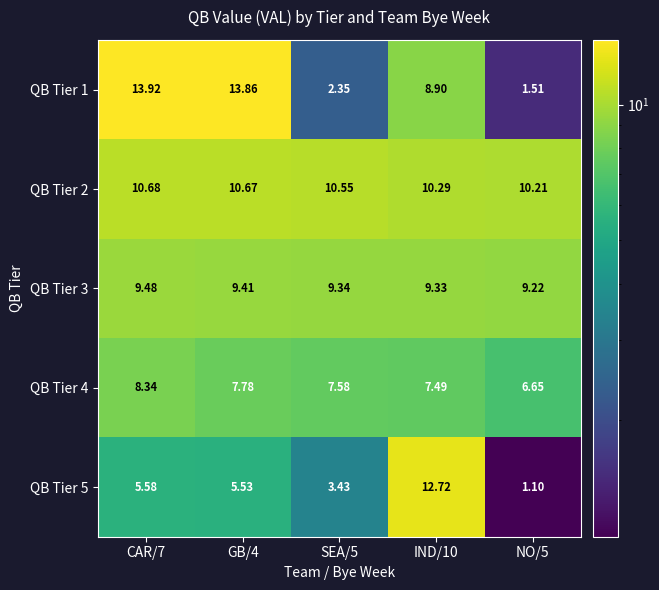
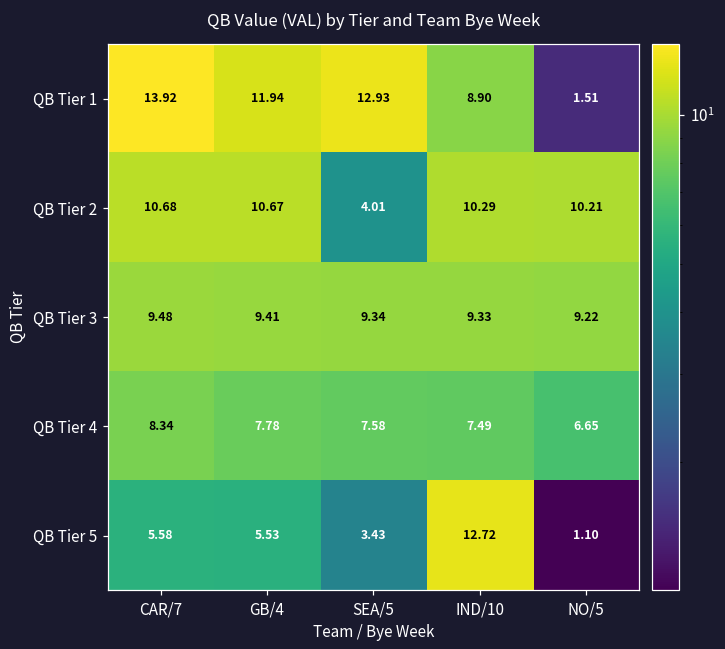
  {
    "QB Tier 1": {
      "CAR/7": 13.92,
-     "GB/4": 13.86,
-     "SEA/5": 2.35,
+     "GB/4": 11.94,
+     "SEA/5": 12.93,
      "IND/10": 8.90,
      "NO/5": 1.51
    },
    "QB Tier 2": {
      "CAR/7": 10.68,
      "GB/4": 10.67,
-     "SEA/5": 10.55,
+     "SEA/5": 4.01,
      "IND/10": 10.29,
      "NO/5": 10.21
    },
    "QB Tier 3": {
      "CAR/7": 9.48,
      "GB/4": 9.41,
      "SEA/5": 9.34,
      "IND/10": 9.33,
      "NO/5": 9.22
    },
    "QB Tier 4": {
      "CAR/7": 8.34,
      "GB/4": 7.78,
      "SEA/5": 7.58,
      "IND/10": 7.49,
      "NO/5": 6.65
    },
    "QB Tier 5": {
      "CAR/7": 5.58,
      "GB/4": 5.53,
      "SEA/5": 3.43,
      "IND/10": 12.72,
      "NO/5": 1.10
    }
  }
